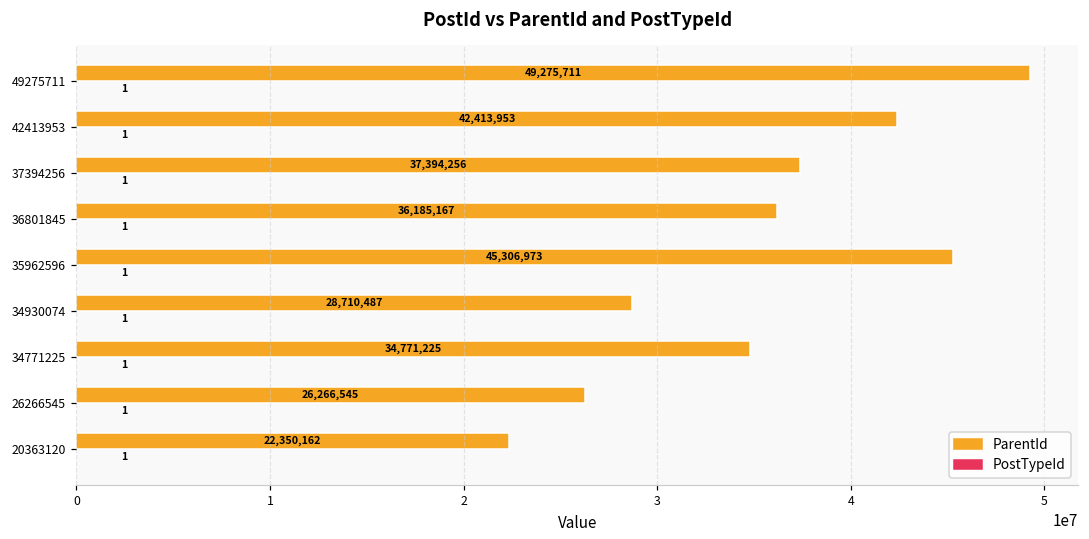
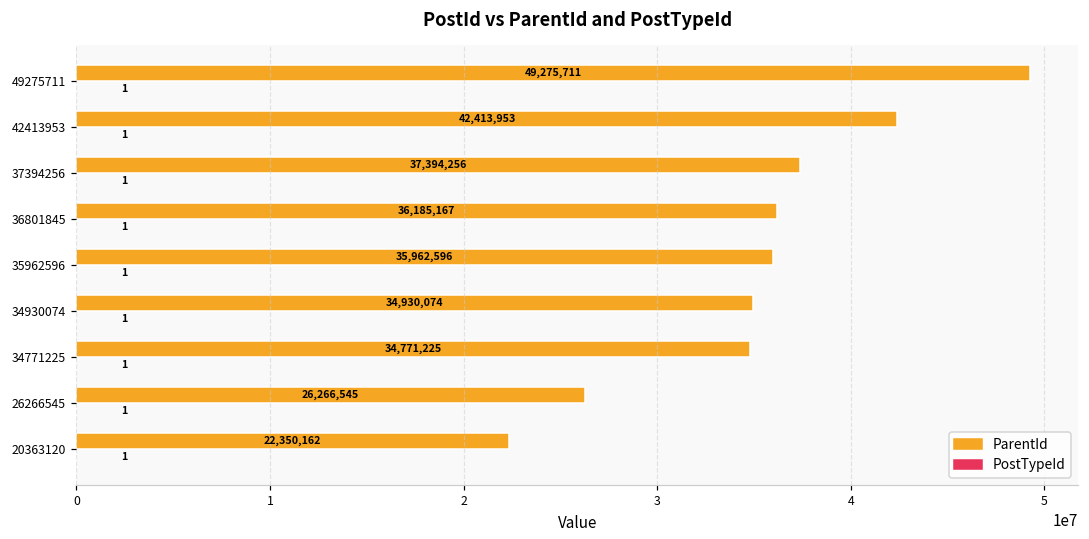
  {
    "ParentId": {
      "49275711": "49,275,711",
      "42413953": "42,413,953",
      "37394256": "37,394,256",
      "36801845": "36,185,167",
-     "35962596": "45,306,973",
-     "34930074": "28,710,487",
+     "35962596": "35,962,596",
+     "34930074": "34,930,074",
      "34771225": "34,771,225",
      "26266545": "26,266,545",
      "20363120": "22,350,162"
    }
  }
